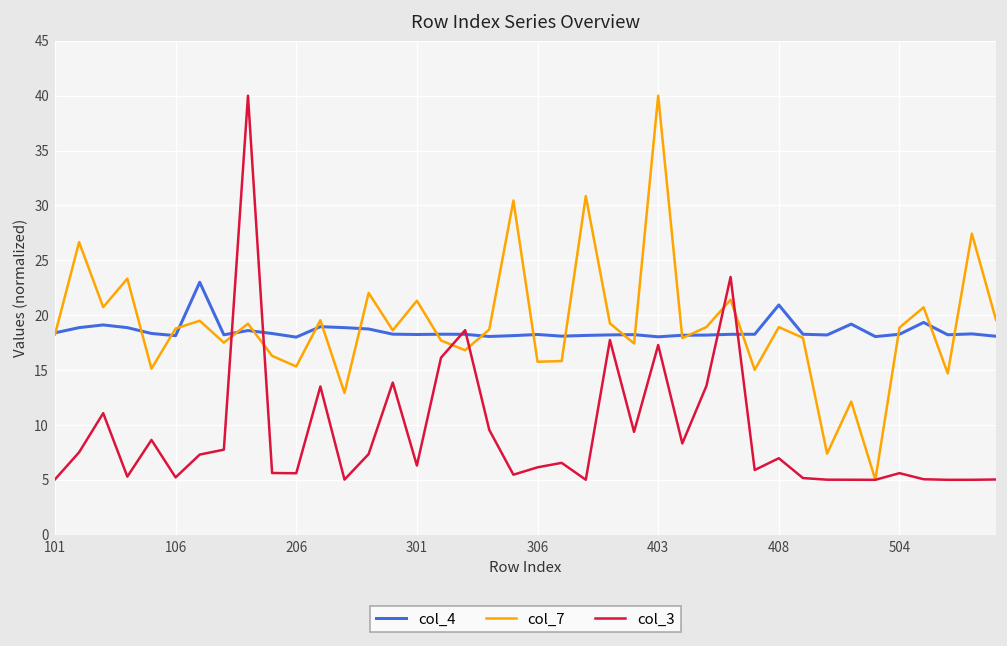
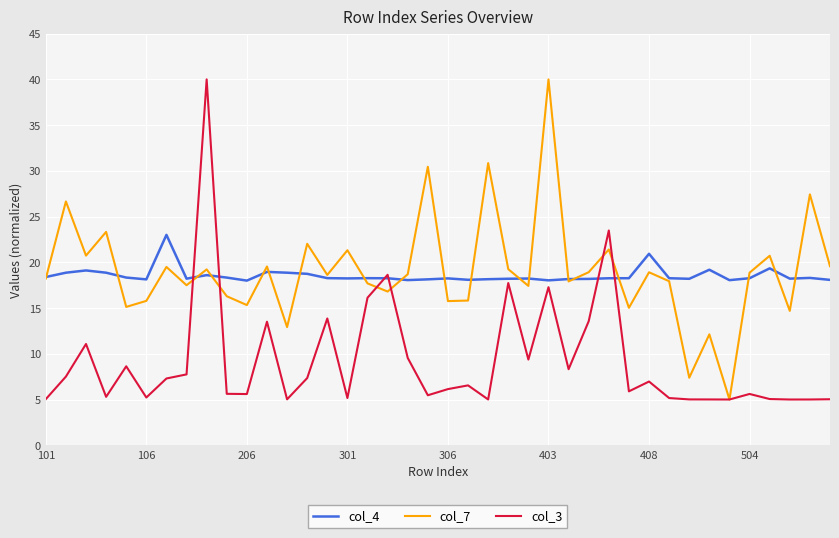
  {
    "col_4": {
      "106": 18,
      "206": 18,
      "301": 18,
      "306": 18,
      "403": 18,
      "408": 21,
      "504": 18
    },
    "col_7": {
-     "106": 19,
+     "106": 16,
      "206": 15,
      "301": 21,
      "306": 16,
      "403": 40,
      "408": 19,
      "504": 19
    },
    "col_3": {
      "101": 5,
      "106": 5,
      "206": 6,
-     "301": 6,
+     "301": 5,
      "306": 6,
      "403": 17,
      "408": 7,
      "504": 6
    }
  }
